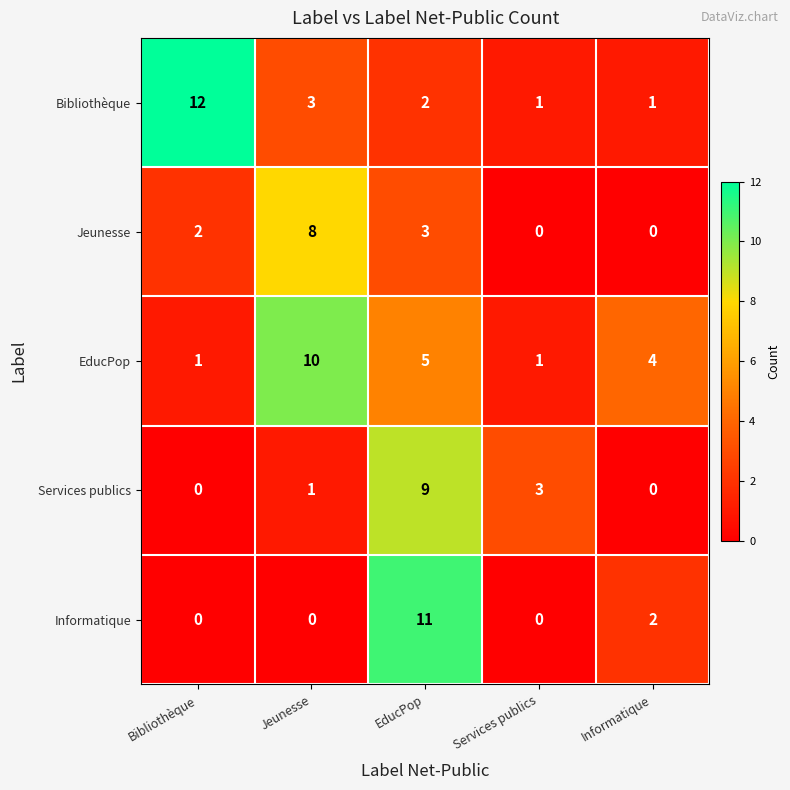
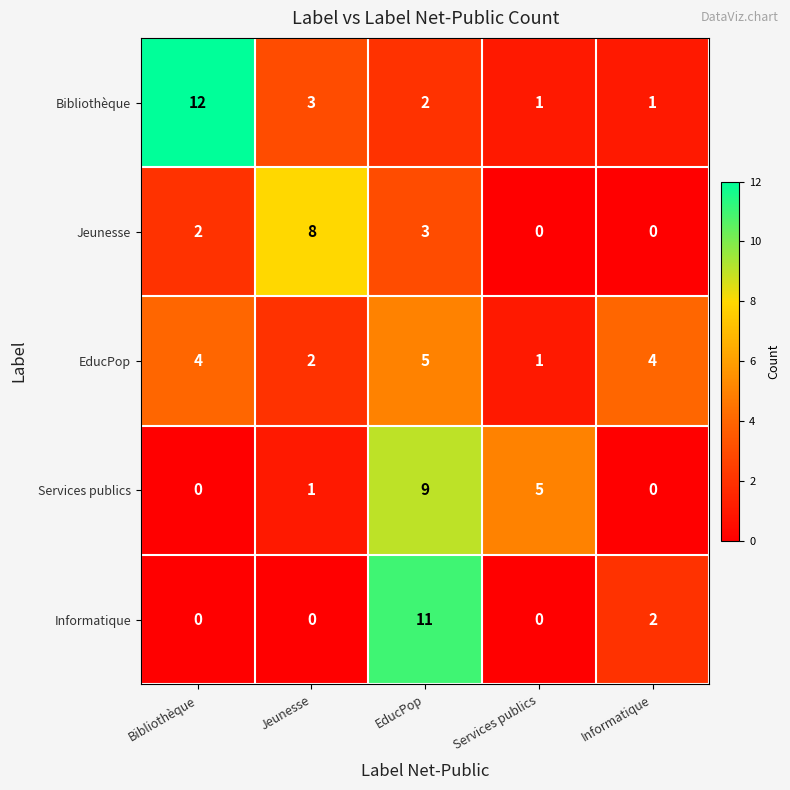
  {
    "Bibliothèque": {
      "Bibliothèque": 12,
      "Jeunesse": 3,
      "EducPop": 2,
      "Services publics": 1,
      "Informatique": 1
    },
    "Jeunesse": {
      "Bibliothèque": 2,
      "Jeunesse": 8,
      "EducPop": 3,
      "Services publics": 0,
      "Informatique": 0
    },
    "EducPop": {
-     "Bibliothèque": 1,
-     "Jeunesse": 10,
+     "Bibliothèque": 4,
+     "Jeunesse": 2,
      "EducPop": 5,
      "Services publics": 1,
      "Informatique": 4
    },
    "Services publics": {
      "Bibliothèque": 0,
      "Jeunesse": 1,
      "EducPop": 9,
-     "Services publics": 3,
+     "Services publics": 5,
      "Informatique": 0
    },
    "Informatique": {
      "Bibliothèque": 0,
      "Jeunesse": 0,
      "EducPop": 11,
      "Services publics": 0,
      "Informatique": 2
    }
  }
